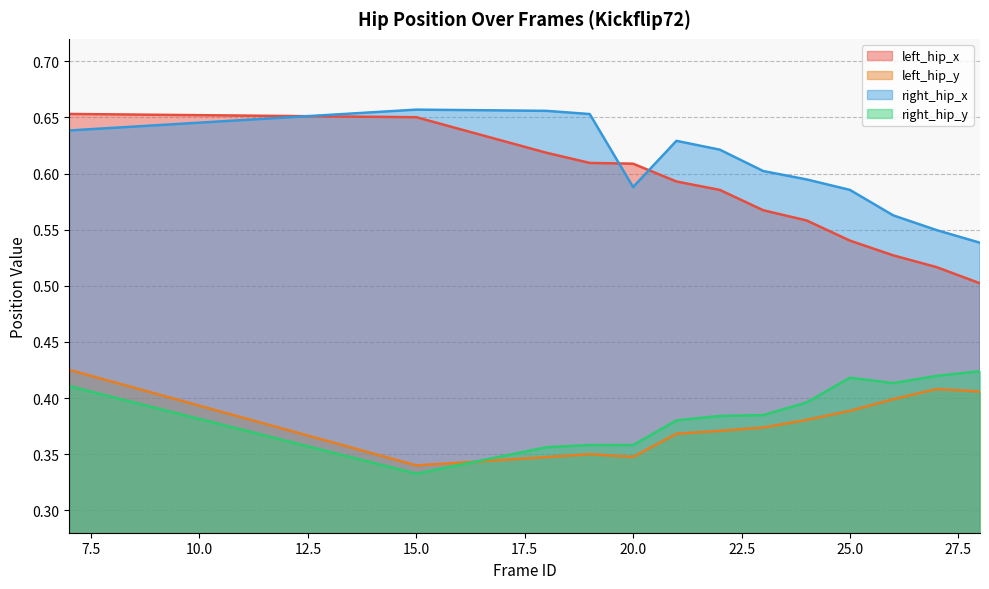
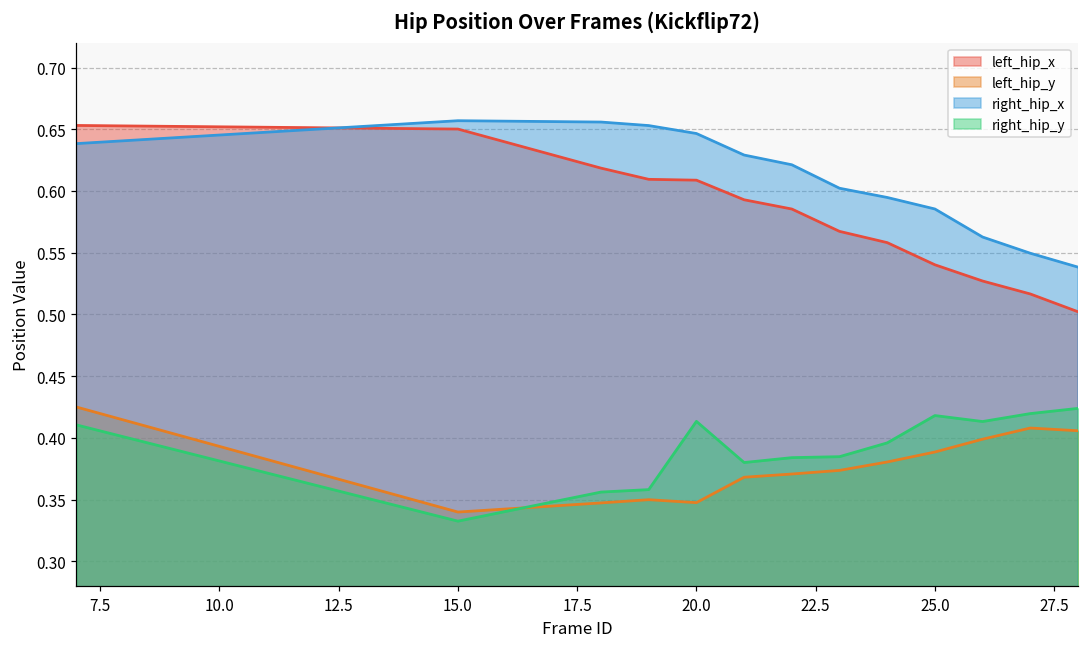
  {
    "right_hip_x": {
      "15.0": 0.657,
-     "20.0": 0.588,
+     "20.0": 0.647,
      "25.0": 0.585
    },
    "right_hip_y": {
      "15.0": 0.333,
-     "20.0": 0.358,
+     "20.0": 0.413,
      "25.0": 0.418
    }
  }
